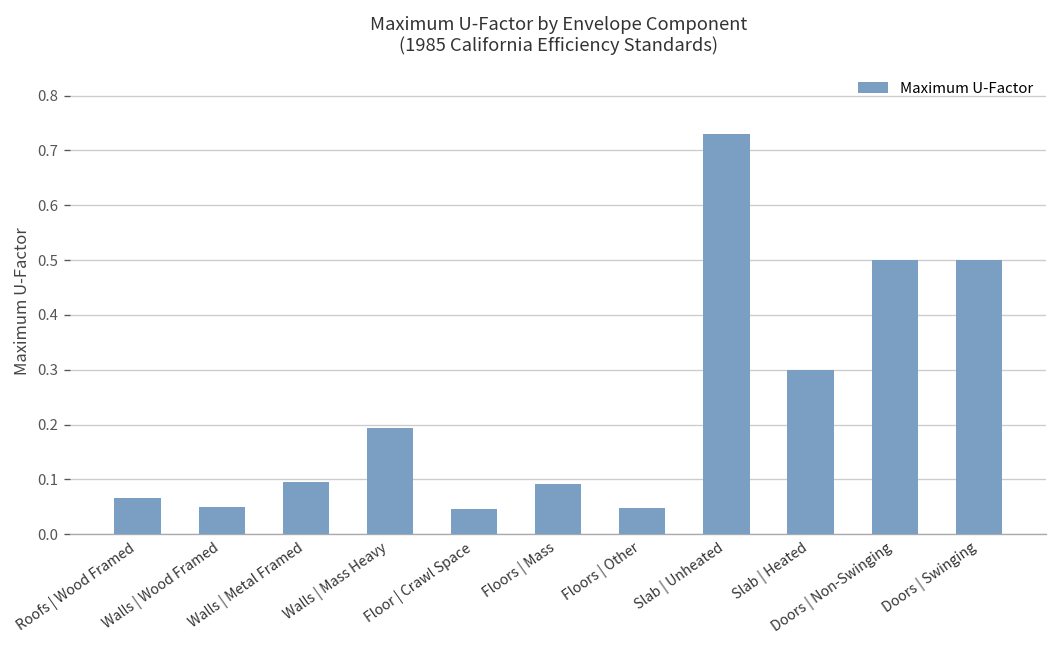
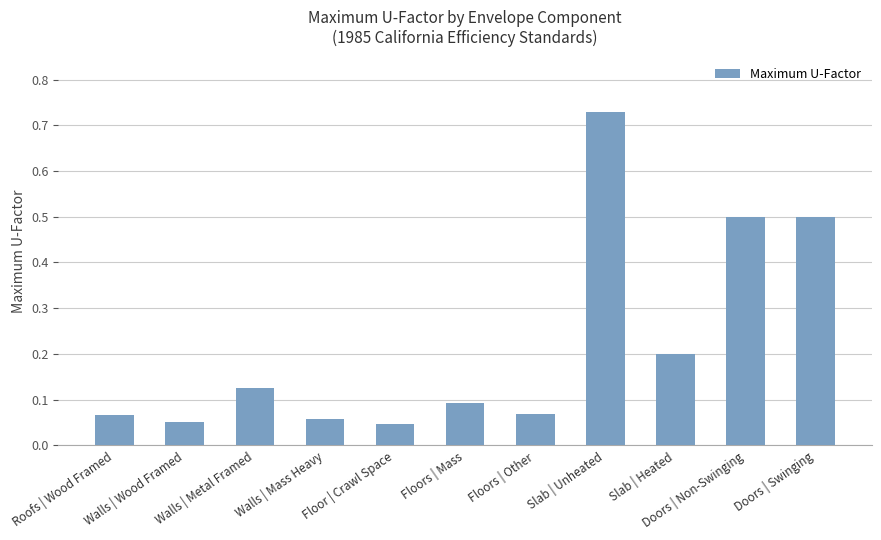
  {
    "Roofs | Wood Framed": 0.07,
    "Walls | Wood Framed": 0.05,
-   "Walls | Metal Framed": 0.10,
-   "Walls | Mass Heavy": 0.19,
+   "Walls | Metal Framed": 0.13,
+   "Walls | Mass Heavy": 0.06,
    "Floor | Crawl Space": 0.05,
    "Floors | Mass": 0.09,
-   "Floors | Other": 0.05,
+   "Floors | Other": 0.07,
    "Slab | Unheated": 0.73,
-   "Slab | Heated": 0.3,
+   "Slab | Heated": 0.2,
    "Doors | Non-Swinging": 0.50,
    "Doors | Swinging": 0.50
  }
